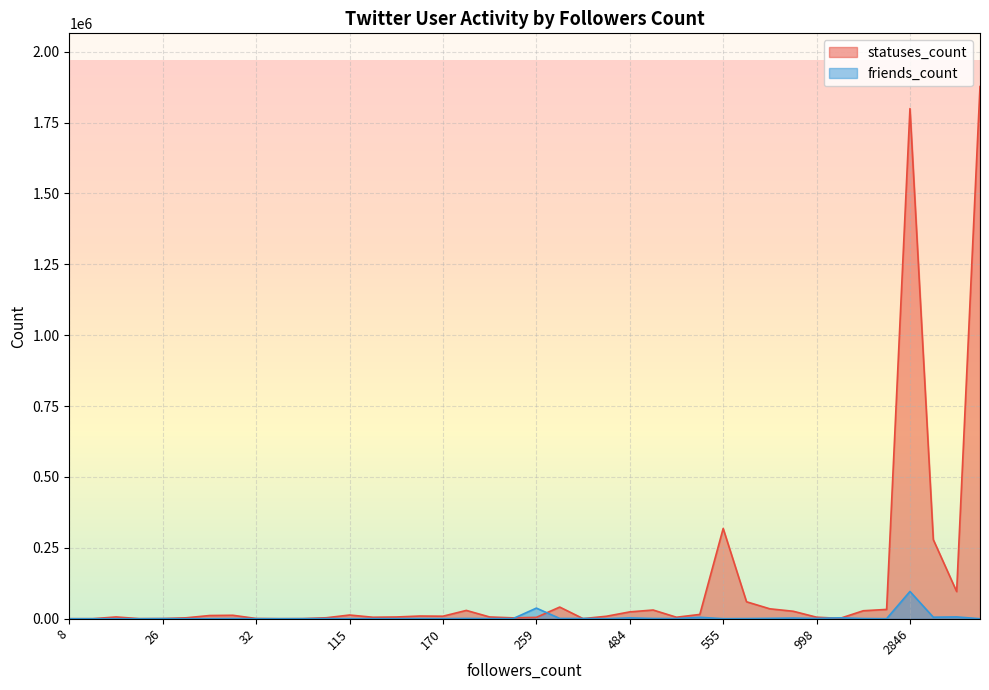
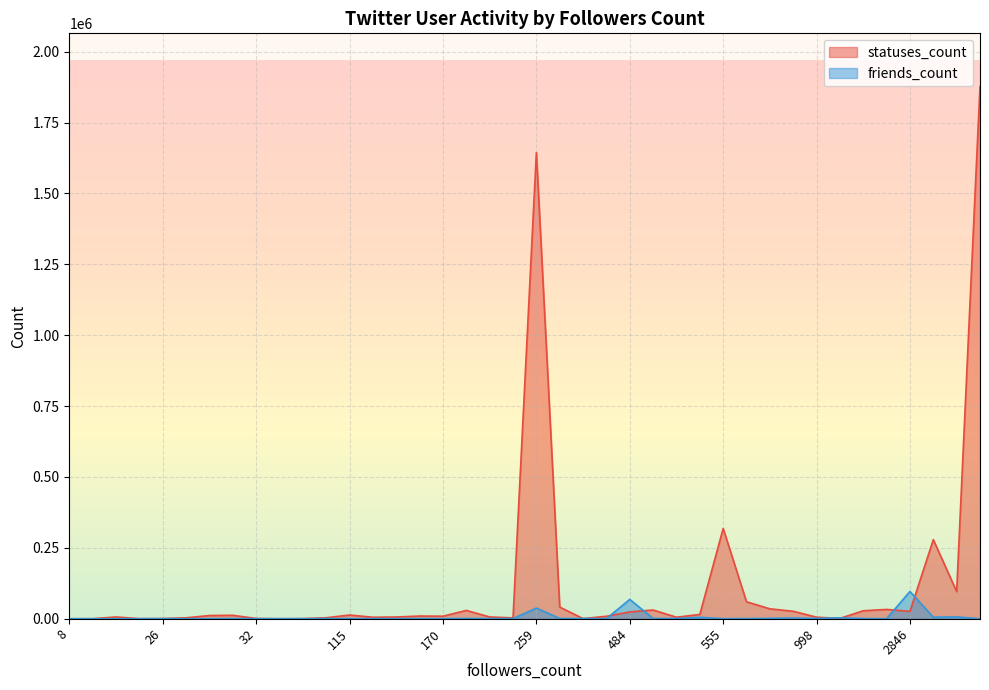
  {
    "statuses_count": {
      "115": 10000,
-     "259": 0,
+     "259": 1640000,
      "484": 20000,
      "555": 320000,
-     "2846": 1800000
+     "2846": 30000
    },
    "friends_count": {
      "115": 0,
      "259": 40000,
-     "484": 0,
+     "484": 70000,
      "555": 0,
      "2846": 100000
    }
  }
